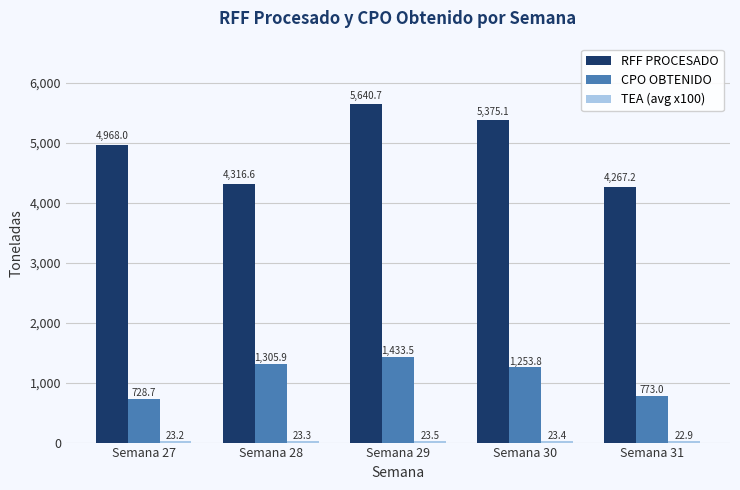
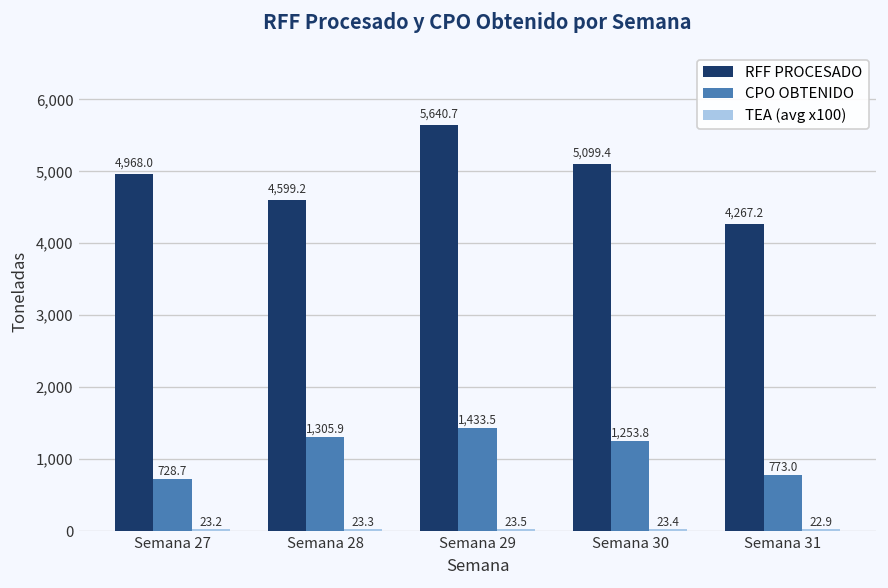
  {
    "RFF PROCESADO": {
      "Semana 27": "4,968.0",
-     "Semana 28": "4,316.6",
+     "Semana 28": "4,599.2",
      "Semana 29": "5,640.7",
-     "Semana 30": "5,375.1",
+     "Semana 30": "5,099.4",
      "Semana 31": "4,267.2"
    },
    "CPO OBTENIDO": {
      "Semana 27": "728.7",
      "Semana 28": "1,305.9",
      "Semana 29": "1,433.5",
      "Semana 30": "1,253.8",
      "Semana 31": "773.0"
    },
    "TEA (avg x100)": {
      "Semana 27": "23.2",
      "Semana 28": "23.3",
      "Semana 29": "23.5",
      "Semana 30": "23.4",
      "Semana 31": "22.9"
    }
  }
